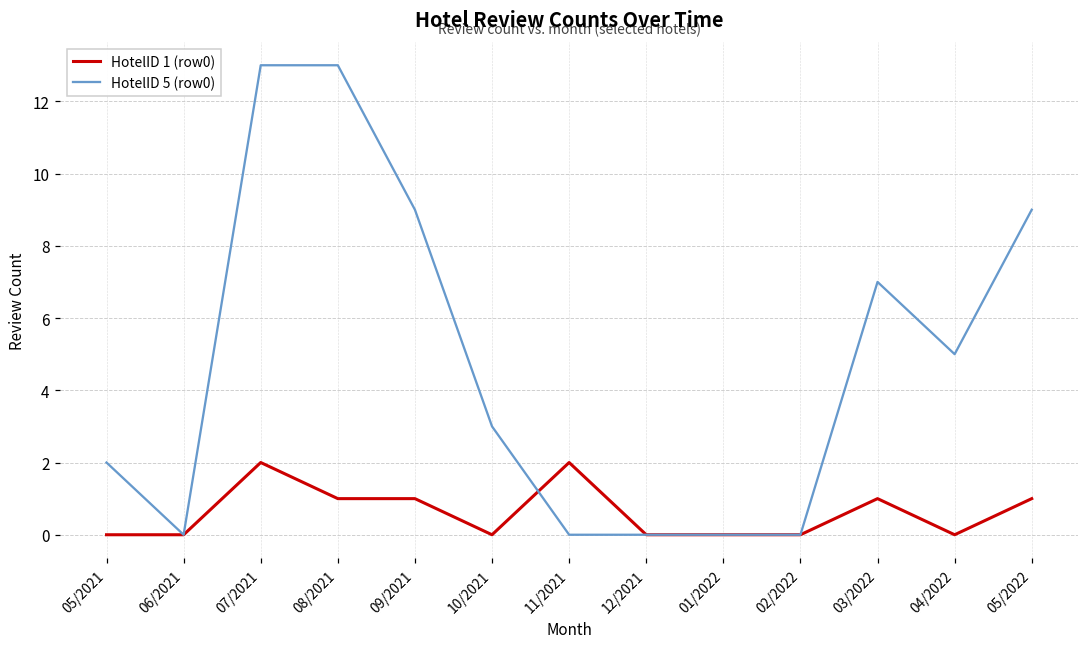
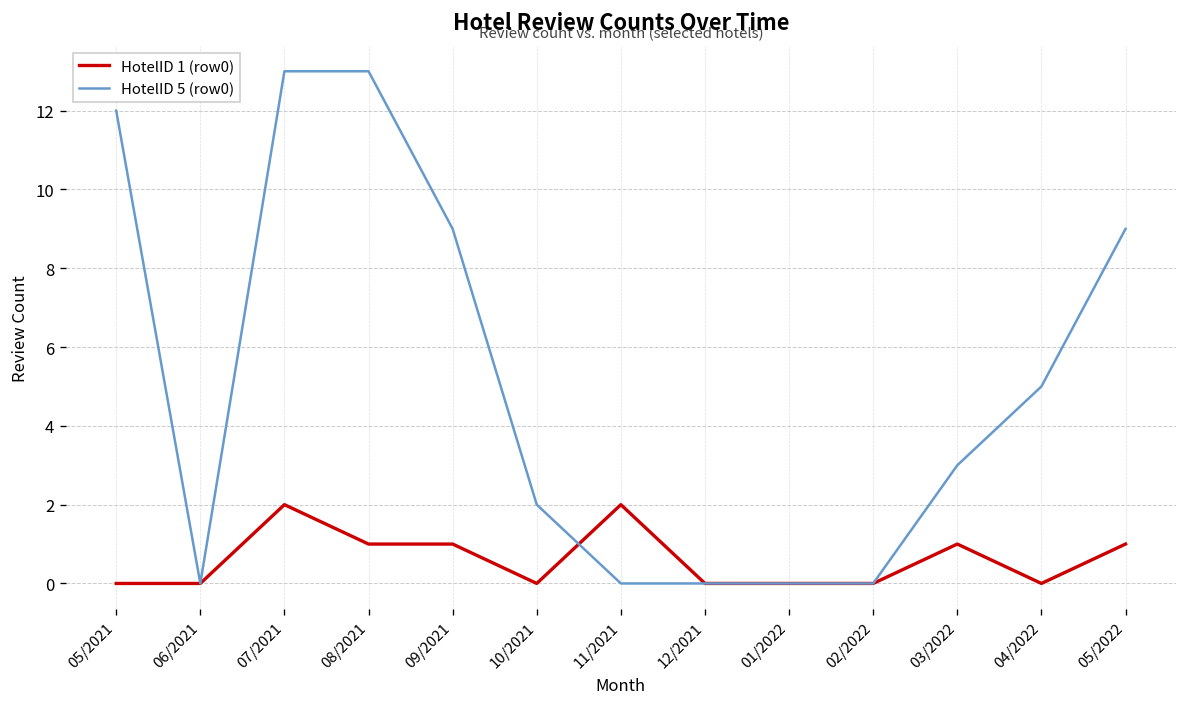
  {
    "HotelID 1 (row0)": {
      "05/2021": 0,
      "07/2021": 2,
      "08/2021": 1,
      "09/2021": 1,
      "10/2021": 0,
      "11/2021": 2,
      "03/2022": 1,
      "04/2022": 0,
      "05/2022": 1
    },
    "HotelID 5 (row0)": {
-     "05/2021": 2,
+     "05/2021": 12,
      "07/2021": 13,
      "08/2021": 13,
      "09/2021": 9,
-     "10/2021": 3,
+     "10/2021": 2,
      "11/2021": 0,
-     "03/2022": 7,
+     "03/2022": 3,
      "04/2022": 5,
      "05/2022": 9
    }
  }
